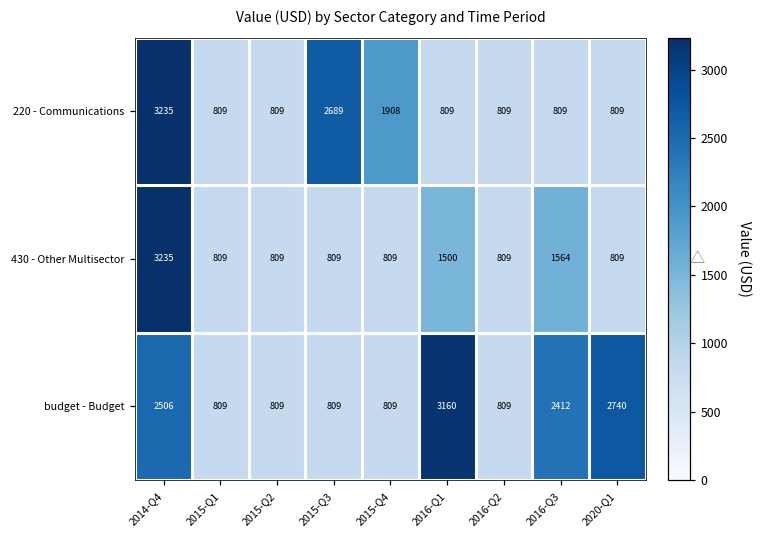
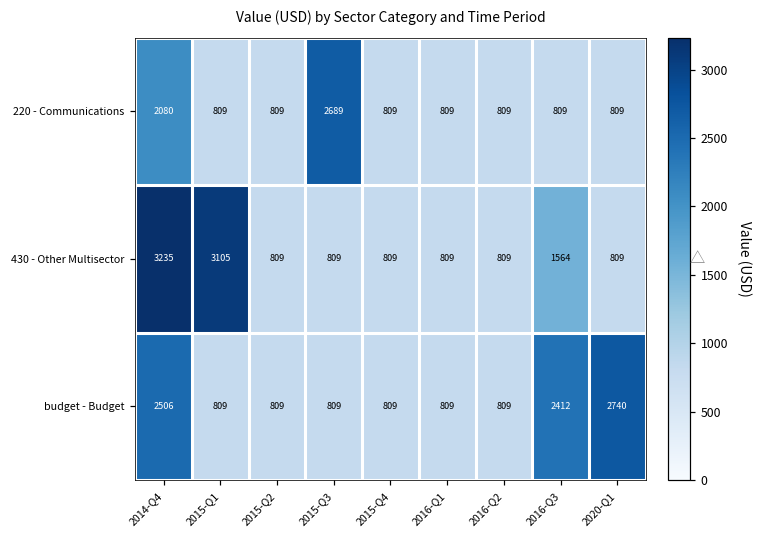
  {
    "220 - Communications": {
-     "2014-Q4": 3235,
+     "2014-Q4": 2080,
      "2015-Q1": 809,
      "2015-Q2": 809,
      "2015-Q3": 2689,
-     "2015-Q4": 1908,
+     "2015-Q4": 809,
      "2016-Q1": 809,
      "2016-Q2": 809,
      "2016-Q3": 809,
      "2020-Q1": 809
    },
    "430 - Other Multisector": {
      "2014-Q4": 3235,
-     "2015-Q1": 809,
+     "2015-Q1": 3105,
      "2015-Q2": 809,
      "2015-Q3": 809,
      "2015-Q4": 809,
-     "2016-Q1": 1500,
+     "2016-Q1": 809,
      "2016-Q2": 809,
      "2016-Q3": 1564,
      "2020-Q1": 809
    },
    "budget - Budget": {
      "2014-Q4": 2506,
      "2015-Q1": 809,
      "2015-Q2": 809,
      "2015-Q3": 809,
      "2015-Q4": 809,
-     "2016-Q1": 3160,
+     "2016-Q1": 809,
      "2016-Q2": 809,
      "2016-Q3": 2412,
      "2020-Q1": 2740
    }
  }
